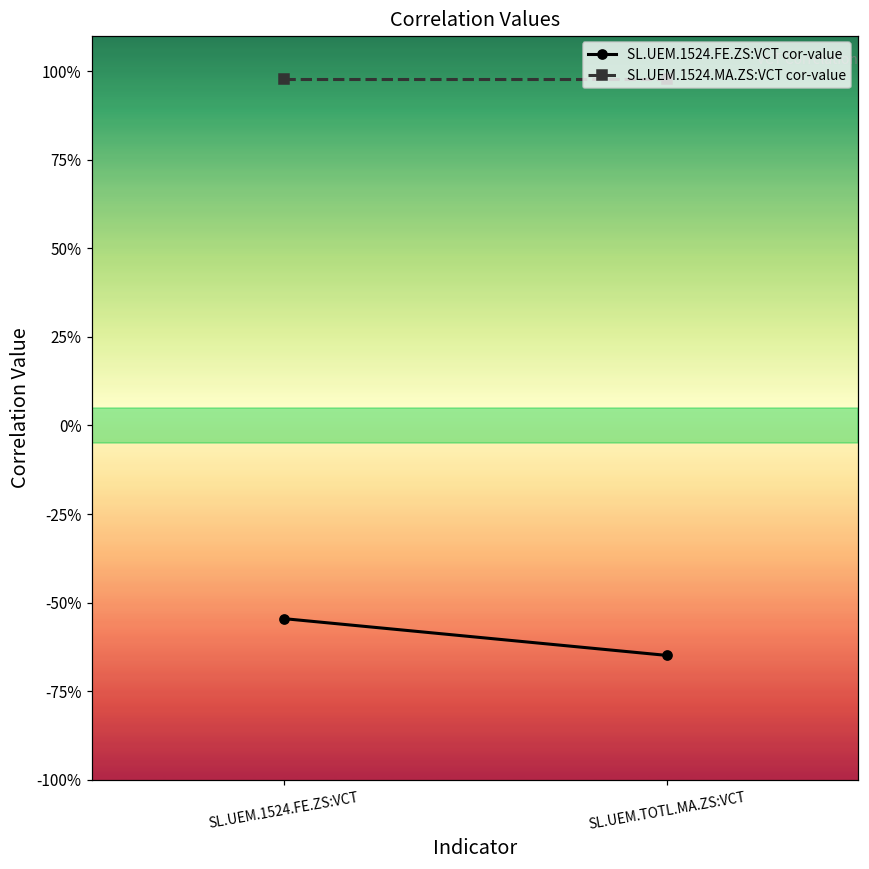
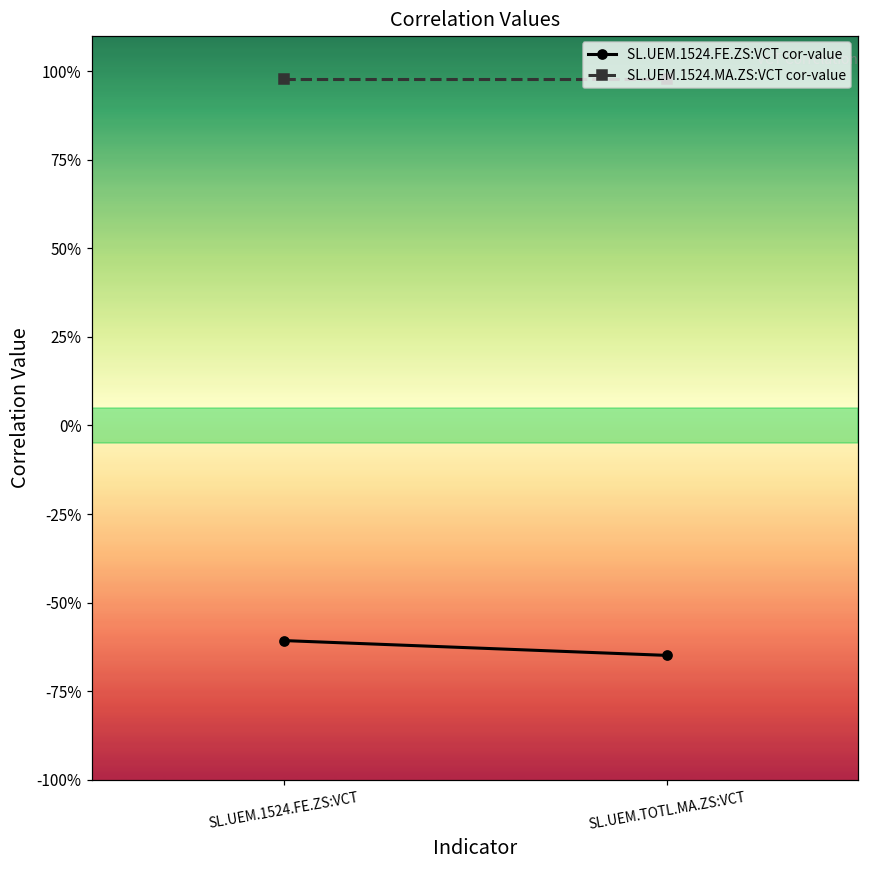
  {
    "SL.UEM.1524.FE.ZS:VCT cor-value": {
-     "SL.UEM.1524.FE.ZS:VCT": "-55%",
+     "SL.UEM.1524.FE.ZS:VCT": "-61%",
      "SL.UEM.TOTL.MA.ZS:VCT": "-65%"
    },
    "SL.UEM.1524.MA.ZS:VCT cor-value": {
      "SL.UEM.1524.FE.ZS:VCT": "98%"
    }
  }
